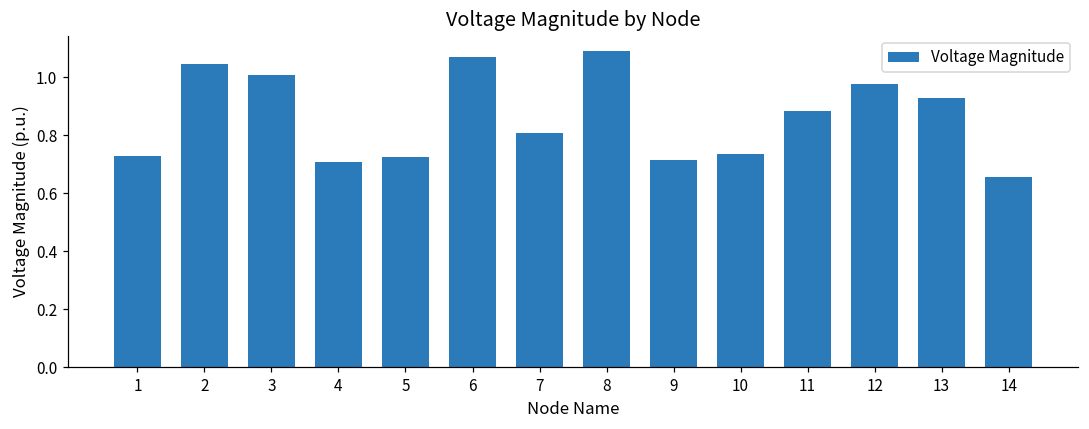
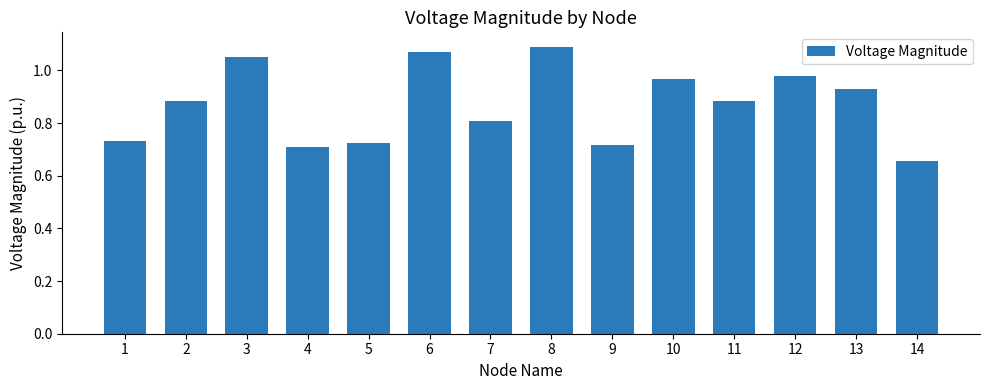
  {
    "1": 0.73,
-   "2": 1.05,
-   "3": 1.01,
+   "2": 0.88,
+   "3": 1.05,
    "4": 0.71,
    "5": 0.73,
    "6": 1.07,
    "7": 0.81,
    "8": 1.09,
    "9": 0.72,
-   "10": 0.74,
+   "10": 0.97,
    "11": 0.88,
    "12": 0.98,
    "13": 0.93,
    "14": 0.66
  }
